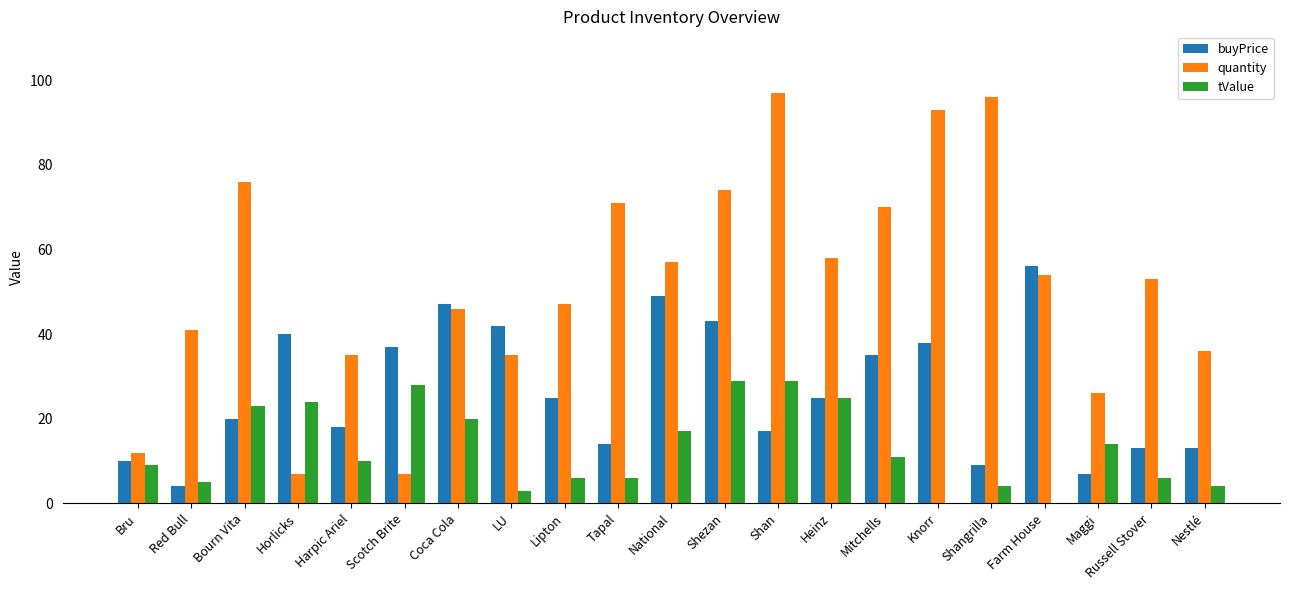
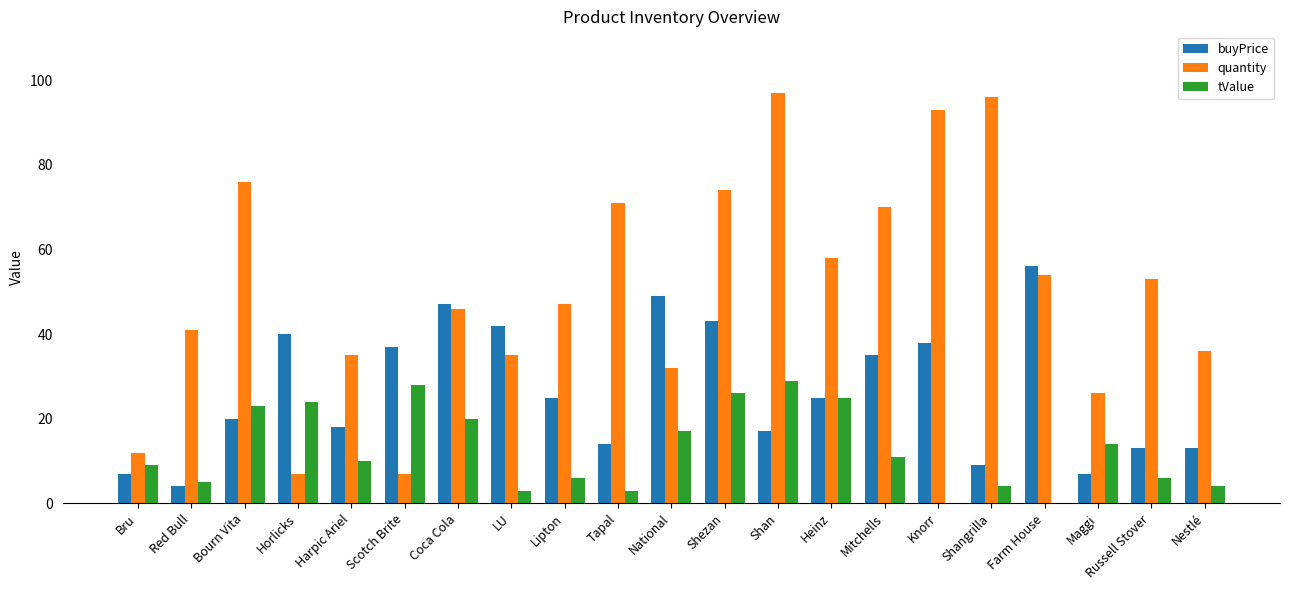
  {
    "buyPrice": {
-     "Bru": 10,
+     "Bru": 7,
      "Red Bull": 4,
      "Bourn Vita": 20,
      "Horlicks": 40,
      "Harpic Ariel": 18,
      "Scotch Brite": 37,
      "Coca Cola": 47,
      "LU": 42,
      "Lipton": 25,
      "Tapal": 14,
      "National": 49,
      "Shezan": 43,
      "Shan": 17,
      "Heinz": 25,
      "Mitchells": 35,
      "Knorr": 38,
      "Shangrilla": 9,
      "Farm House": 56,
      "Maggi": 7,
      "Russell Stover": 13,
      "Nestlé": 13
    },
    "quantity": {
      "Bru": 12,
      "Red Bull": 41,
      "Bourn Vita": 76,
      "Horlicks": 7,
      "Harpic Ariel": 35,
      "Scotch Brite": 7,
      "Coca Cola": 46,
      "LU": 35,
      "Lipton": 47,
      "Tapal": 71,
-     "National": 57,
+     "National": 32,
      "Shezan": 74,
      "Shan": 97,
      "Heinz": 58,
      "Mitchells": 70,
      "Knorr": 93,
      "Shangrilla": 96,
      "Farm House": 54,
      "Maggi": 26,
      "Russell Stover": 53,
      "Nestlé": 36
    },
    "tValue": {
      "Bru": 9,
      "Red Bull": 5,
      "Bourn Vita": 23,
      "Horlicks": 24,
      "Harpic Ariel": 10,
      "Scotch Brite": 28,
      "Coca Cola": 20,
      "LU": 3,
      "Lipton": 6,
-     "Tapal": 6,
+     "Tapal": 3,
      "National": 17,
-     "Shezan": 29,
+     "Shezan": 26,
      "Shan": 29,
      "Heinz": 25,
      "Mitchells": 11,
      "Knorr": 0,
      "Shangrilla": 4,
      "Farm House": 0,
      "Maggi": 14,
      "Russell Stover": 6,
      "Nestlé": 4
    }
  }
